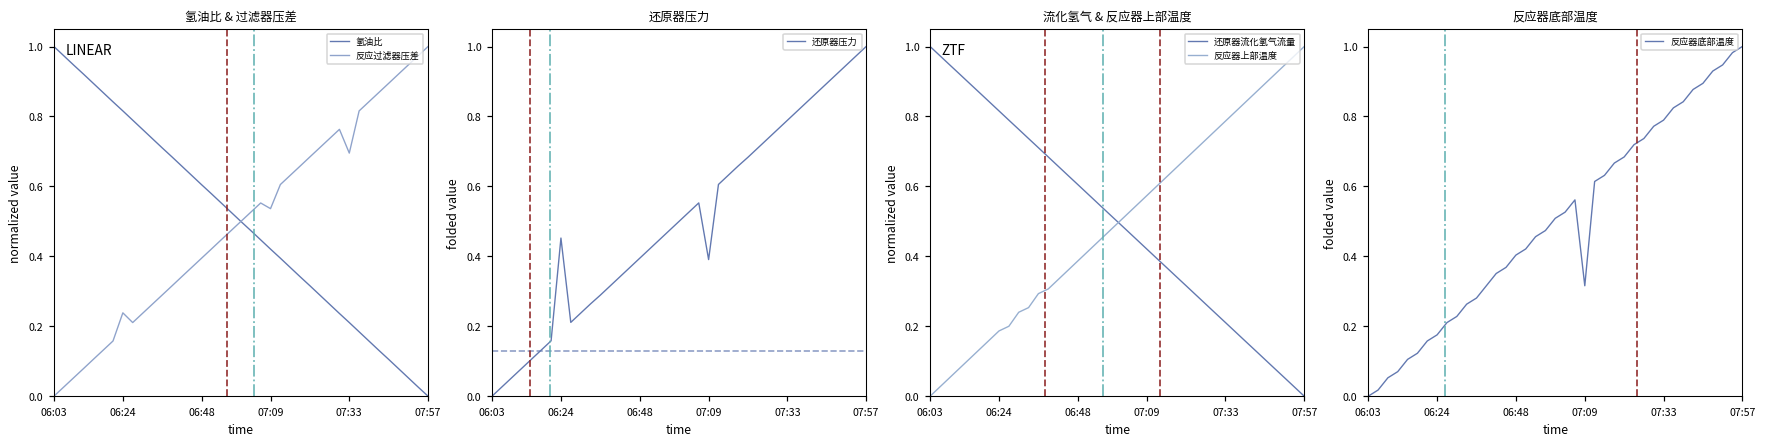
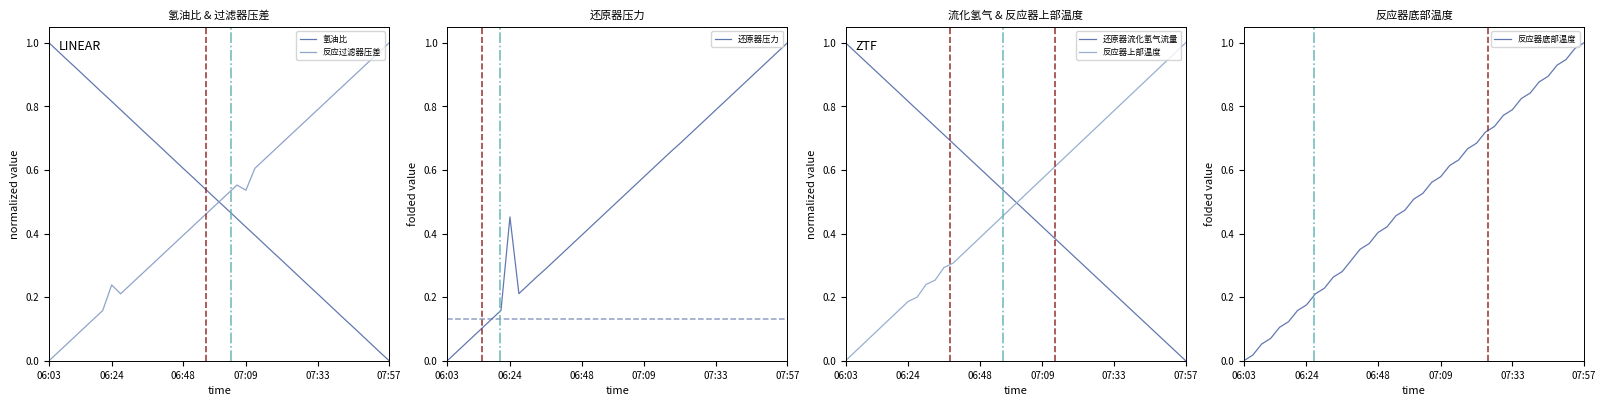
  {
    "氢油比 & 过滤器压差": {
      "氢油比": {
        "06:03": 1.00,
        "06:24": 0.82,
        "06:48": 0.60,
        "07:09": 0.42,
        "07:33": 0.21,
        "07:57": 0.00
      },
      "反应过滤器压差": {
        "06:03": 0.00,
        "06:24": 0.24,
        "06:48": 0.39,
        "07:09": 0.54,
-       "07:33": 0.70,
+       "07:33": 0.79,
        "07:57": 1.00
      }
    },
    "还原器压力": {
      "06:03": 0.00,
      "06:24": 0.45,
      "06:48": 0.39,
-     "07:09": 0.39,
+     "07:09": 0.58,
      "07:33": 0.79,
      "07:57": 1.00
    },
    "流化氢气 & 反应器上部温度": {
      "还原器流化氢气流量": {
        "06:03": 1.00,
        "06:24": 0.82,
        "06:48": 0.61,
        "07:09": 0.42,
        "07:33": 0.21,
        "07:57": 0.00
      },
      "反应器上部温度": {
        "06:03": 0.00,
        "06:24": 0.19,
        "06:48": 0.39,
        "07:09": 0.57,
        "07:33": 0.79,
        "07:57": 1.00
      }
    },
    "反应器底部温度": {
      "06:03": 0.00,
      "06:24": 0.18,
      "06:48": 0.40,
-     "07:09": 0.32,
+     "07:09": 0.58,
      "07:33": 0.79,
      "07:57": 1.00
    }
  }
